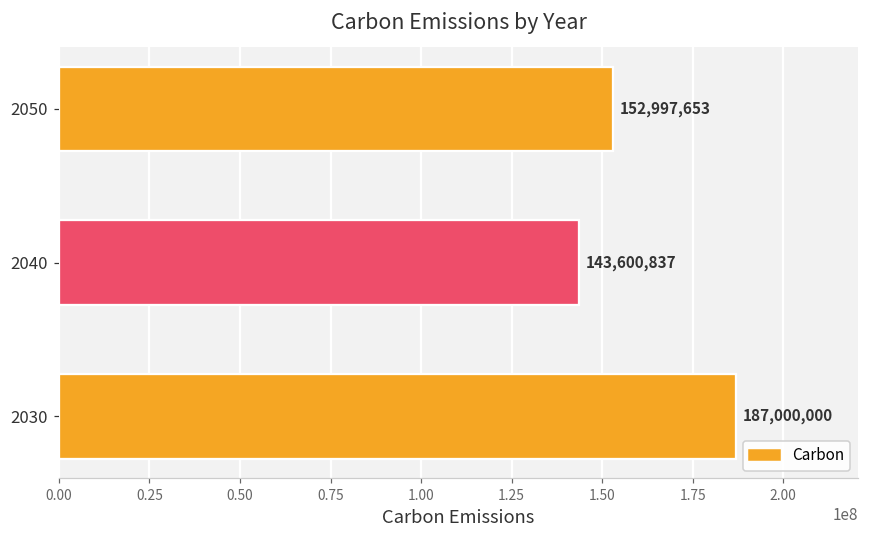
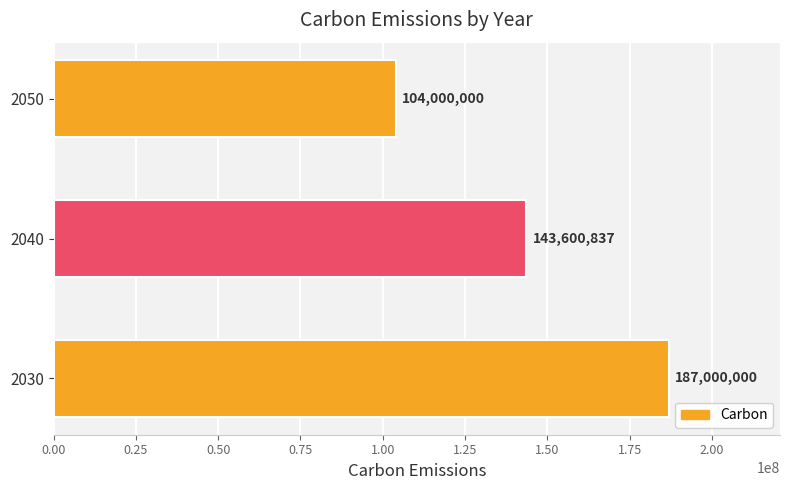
  {
-   "2050": "152,997,653",
+   "2050": "104,000,000",
    "2040": "143,600,837",
    "2030": "187,000,000"
  }
